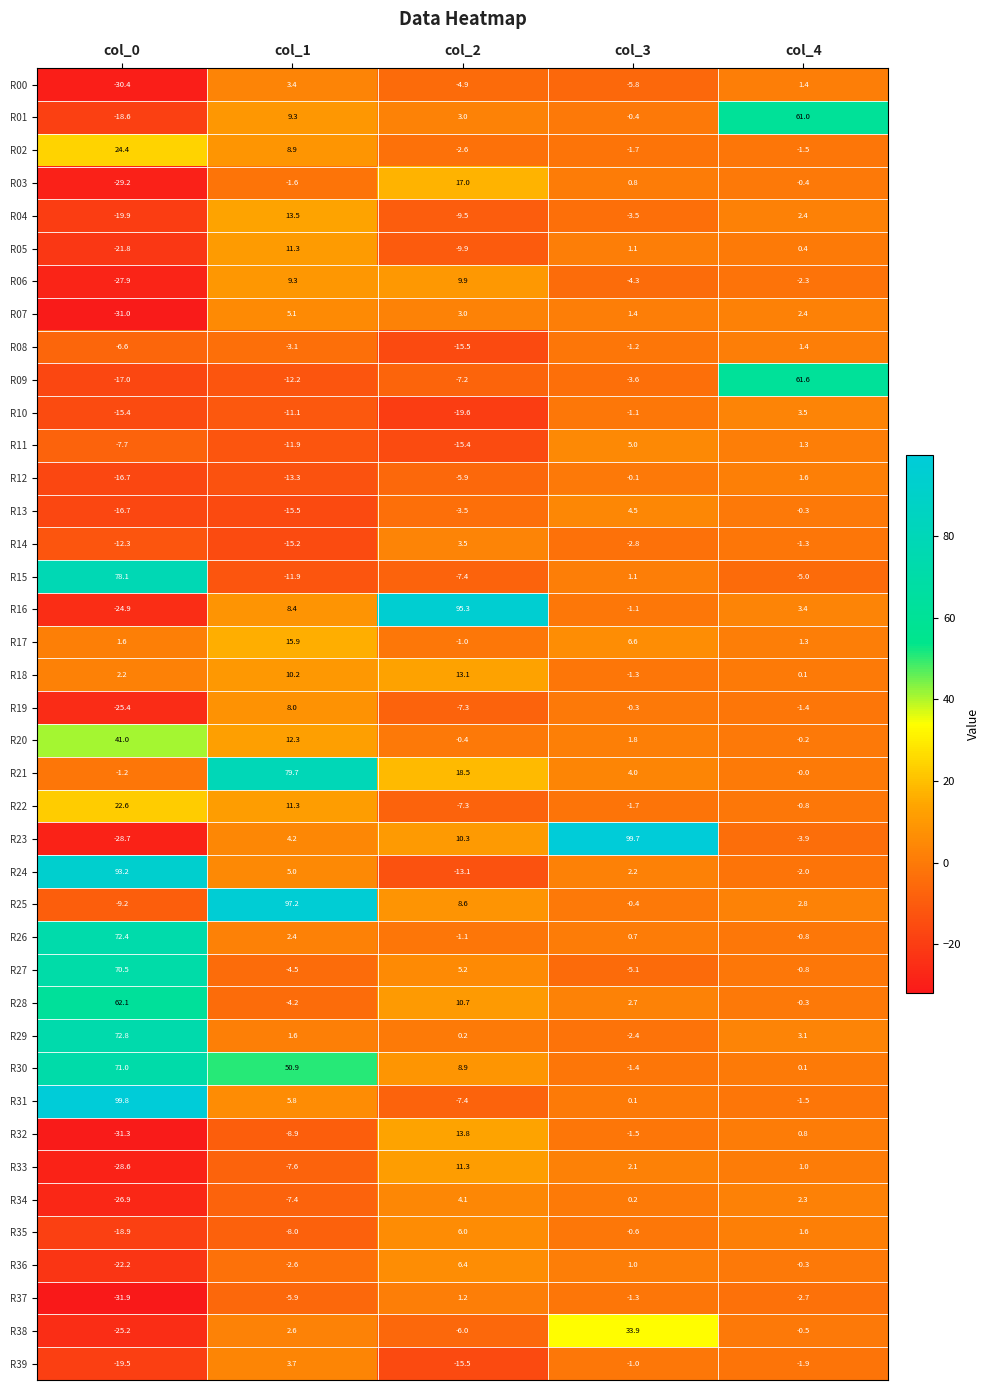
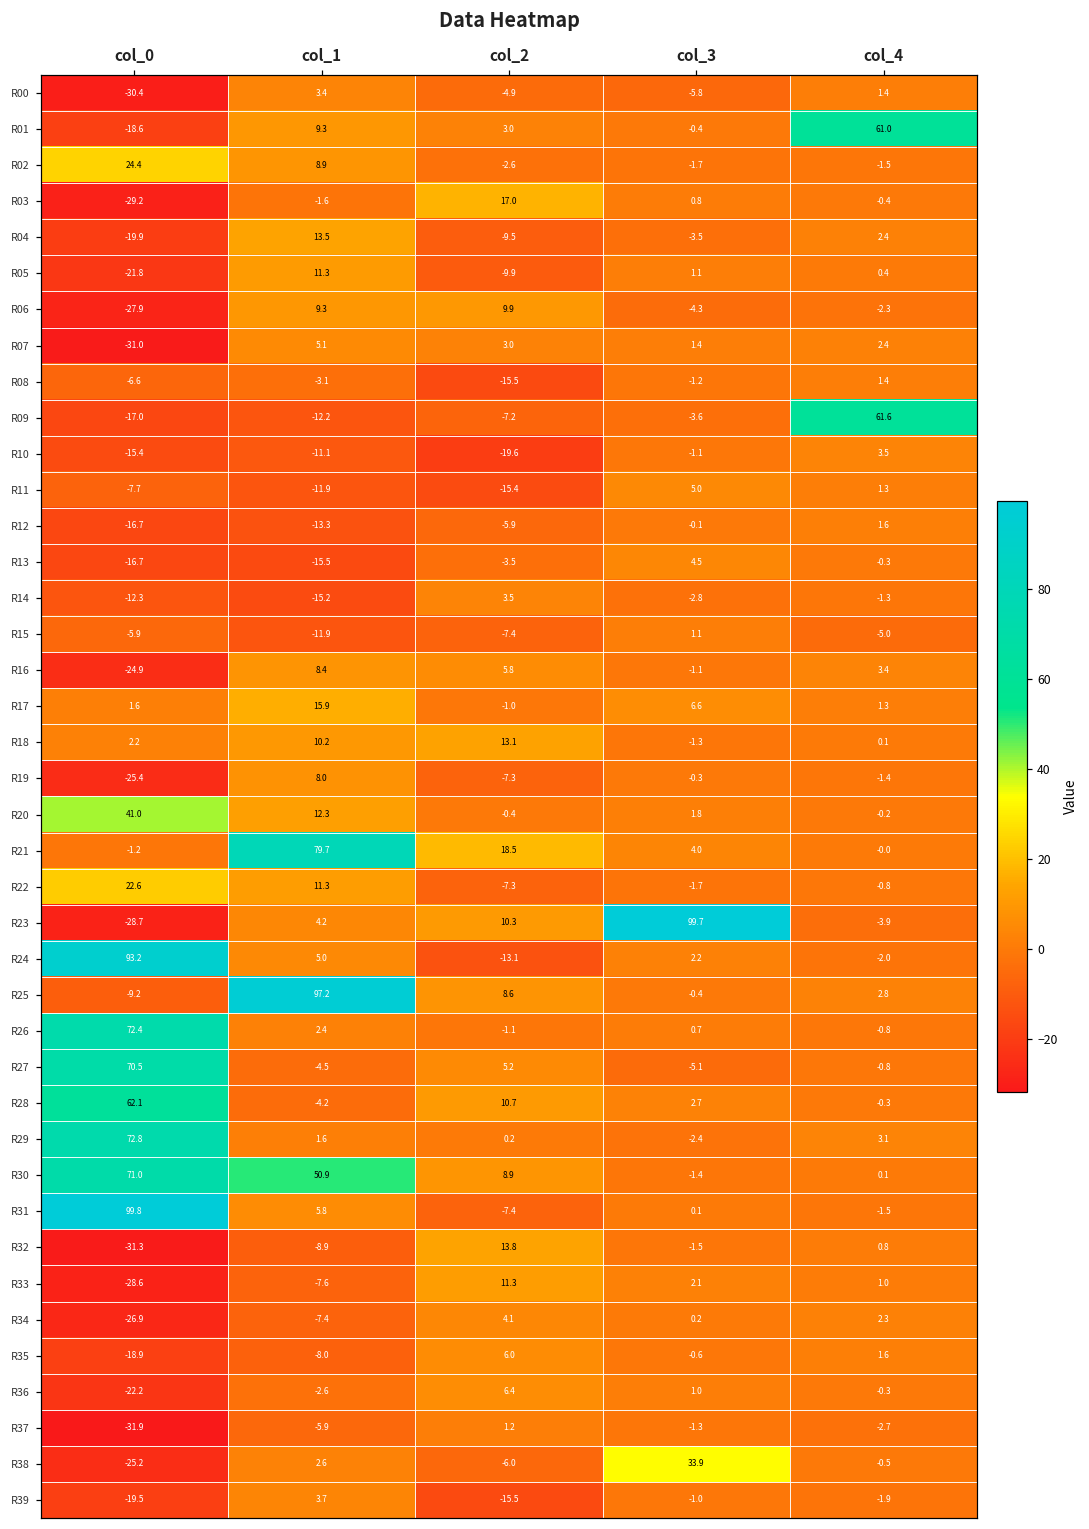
  {
    "R00": {
      "col_0": -30.4,
      "col_1": 3.4,
      "col_2": -4.9,
      "col_3": -5.8,
      "col_4": 1.4
    },
    "R01": {
      "col_0": -18.6,
      "col_1": 9.3,
      "col_2": 3.0,
      "col_3": -0.4,
      "col_4": 61.0
    },
    "R02": {
      "col_0": 24.4,
      "col_1": 8.9,
      "col_2": -2.6,
      "col_3": -1.7,
      "col_4": -1.5
    },
    "R03": {
      "col_0": -29.2,
      "col_1": -1.6,
      "col_2": 17.0,
      "col_3": 0.8,
      "col_4": -0.4
    },
    "R04": {
      "col_0": -19.9,
      "col_1": 13.5,
      "col_2": -9.5,
      "col_3": -3.5,
      "col_4": 2.4
    },
    "R05": {
      "col_0": -21.8,
      "col_1": 11.3,
      "col_2": -9.9,
      "col_3": 1.1,
      "col_4": 0.4
    },
    "R06": {
      "col_0": -27.9,
      "col_1": 9.3,
      "col_2": 9.9,
      "col_3": -4.3,
      "col_4": -2.3
    },
    "R07": {
      "col_0": -31.0,
      "col_1": 5.1,
      "col_2": 3.0,
      "col_3": 1.4,
      "col_4": 2.4
    },
    "R08": {
      "col_0": -6.6,
      "col_1": -3.1,
      "col_2": -15.5,
      "col_3": -1.2,
      "col_4": 1.4
    },
    "R09": {
      "col_0": -17.0,
      "col_1": -12.2,
      "col_2": -7.2,
      "col_3": -3.6,
      "col_4": 61.6
    },
    "R10": {
      "col_0": -15.4,
      "col_1": -11.1,
      "col_2": -19.6,
      "col_3": -1.1,
      "col_4": 3.5
    },
    "R11": {
      "col_0": -7.7,
      "col_1": -11.9,
      "col_2": -15.4,
      "col_3": 5.0,
      "col_4": 1.3
    },
    "R12": {
      "col_0": -16.7,
      "col_1": -13.3,
      "col_2": -5.9,
      "col_3": -0.1,
      "col_4": 1.6
    },
    "R13": {
      "col_0": -16.7,
      "col_1": -15.5,
      "col_2": -3.5,
      "col_3": 4.5,
      "col_4": -0.3
    },
    "R14": {
      "col_0": -12.3,
      "col_1": -15.2,
      "col_2": 3.5,
      "col_3": -2.8,
      "col_4": -1.3
    },
    "R15": {
-     "col_0": 78.1,
+     "col_0": -5.9,
      "col_1": -11.9,
      "col_2": -7.4,
      "col_3": 1.1,
      "col_4": -5.0
    },
    "R16": {
      "col_0": -24.9,
      "col_1": 8.4,
-     "col_2": 95.3,
+     "col_2": 5.8,
      "col_3": -1.1,
      "col_4": 3.4
    },
    "R17": {
      "col_0": 1.6,
      "col_1": 15.9,
      "col_2": -1.0,
      "col_3": 6.6,
      "col_4": 1.3
    },
    "R18": {
      "col_0": 2.2,
      "col_1": 10.2,
      "col_2": 13.1,
      "col_3": -1.3,
      "col_4": 0.1
    },
    "R19": {
      "col_0": -25.4,
      "col_1": 8.0,
      "col_2": -7.3,
      "col_3": -0.3,
      "col_4": -1.4
    },
    "R20": {
      "col_0": 41.0,
      "col_1": 12.3,
      "col_2": -0.4,
      "col_3": 1.8,
      "col_4": -0.2
    },
    "R21": {
      "col_0": -1.2,
      "col_1": 79.7,
      "col_2": 18.5,
      "col_3": 4.0,
      "col_4": -0.0
    },
    "R22": {
      "col_0": 22.6,
      "col_1": 11.3,
      "col_2": -7.3,
      "col_3": -1.7,
      "col_4": -0.8
    },
    "R23": {
      "col_0": -28.7,
      "col_1": 4.2,
      "col_2": 10.3,
      "col_3": 99.7,
      "col_4": -3.9
    },
    "R24": {
      "col_0": 93.2,
      "col_1": 5.0,
      "col_2": -13.1,
      "col_3": 2.2,
      "col_4": -2.0
    },
    "R25": {
      "col_0": -9.2,
      "col_1": 97.2,
      "col_2": 8.6,
      "col_3": -0.4,
      "col_4": 2.8
    },
    "R26": {
      "col_0": 72.4,
      "col_1": 2.4,
      "col_2": -1.1,
      "col_3": 0.7,
      "col_4": -0.8
    },
    "R27": {
      "col_0": 70.5,
      "col_1": -4.5,
      "col_2": 5.2,
      "col_3": -5.1,
      "col_4": -0.8
    },
    "R28": {
      "col_0": 62.1,
      "col_1": -4.2,
      "col_2": 10.7,
      "col_3": 2.7,
      "col_4": -0.3
    },
    "R29": {
      "col_0": 72.8,
      "col_1": 1.6,
      "col_2": 0.2,
      "col_3": -2.4,
      "col_4": 3.1
    },
    "R30": {
      "col_0": 71.0,
      "col_1": 50.9,
      "col_2": 8.9,
      "col_3": -1.4,
      "col_4": 0.1
    },
    "R31": {
      "col_0": 99.8,
      "col_1": 5.8,
      "col_2": -7.4,
      "col_3": 0.1,
      "col_4": -1.5
    },
    "R32": {
      "col_0": -31.3,
      "col_1": -8.9,
      "col_2": 13.8,
      "col_3": -1.5,
      "col_4": 0.8
    },
    "R33": {
      "col_0": -28.6,
      "col_1": -7.6,
      "col_2": 11.3,
      "col_3": 2.1,
      "col_4": 1.0
    },
    "R34": {
      "col_0": -26.9,
      "col_1": -7.4,
      "col_2": 4.1,
      "col_3": 0.2,
      "col_4": 2.3
    },
    "R35": {
      "col_0": -18.9,
      "col_1": -8.0,
      "col_2": 6.0,
      "col_3": -0.6,
      "col_4": 1.6
    },
    "R36": {
      "col_0": -22.2,
      "col_1": -2.6,
      "col_2": 6.4,
      "col_3": 1.0,
      "col_4": -0.3
    },
    "R37": {
      "col_0": -31.9,
      "col_1": -5.9,
      "col_2": 1.2,
      "col_3": -1.3,
      "col_4": -2.7
    },
    "R38": {
      "col_0": -25.2,
      "col_1": 2.6,
      "col_2": -6.0,
      "col_3": 33.9,
      "col_4": -0.5
    },
    "R39": {
      "col_0": -19.5,
      "col_1": 3.7,
      "col_2": -15.5,
      "col_3": -1.0,
      "col_4": -1.9
    }
  }
